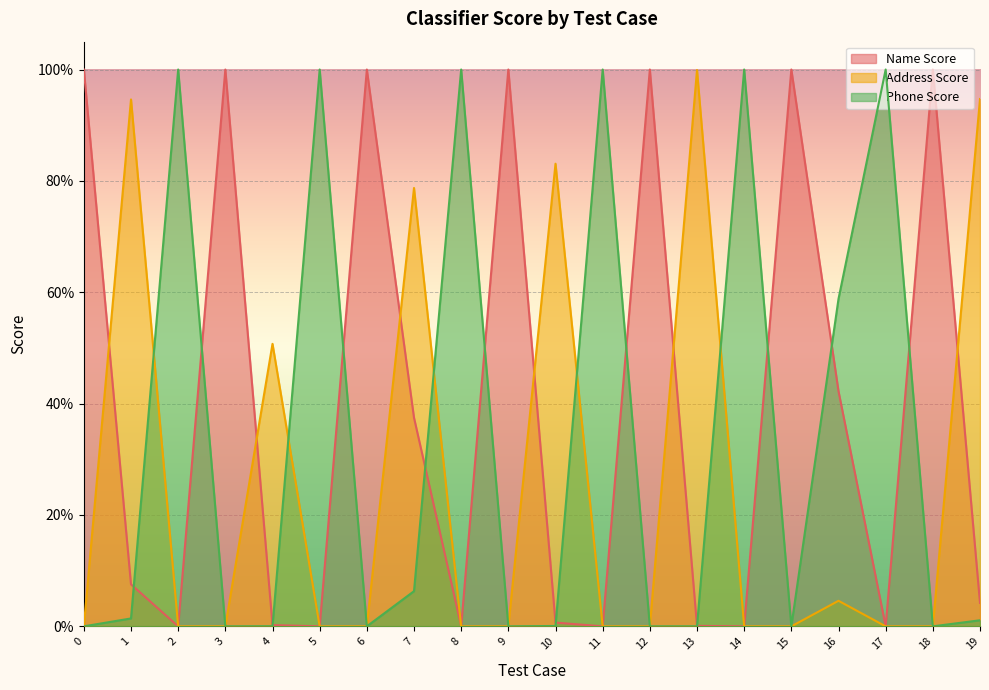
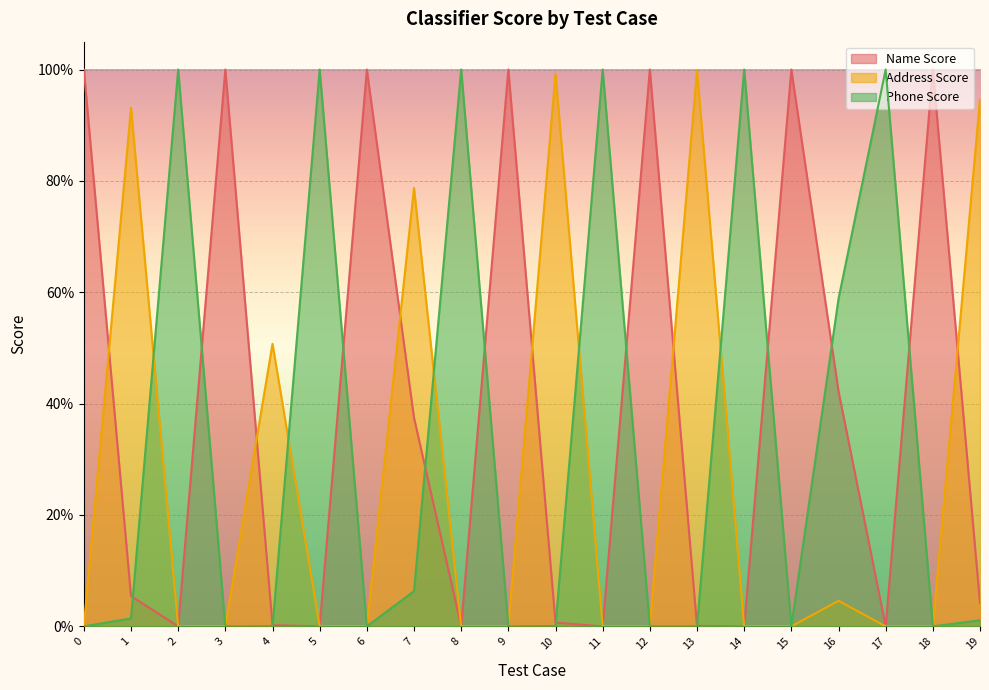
  {
    "Name Score": {
      "0": "100%",
-     "1": "8%",
+     "1": "5%",
      "3": "100%",
      "6": "100%",
      "7": "37%",
      "9": "100%",
      "10": "1%",
      "12": "100%",
      "15": "100%",
      "16": "42%",
      "19": "4%"
    },
    "Address Score": {
-     "1": "95%",
+     "1": "93%",
      "4": "51%",
      "7": "79%",
-     "10": "83%",
+     "10": "99%",
      "13": "100%",
      "16": "5%",
      "19": "95%"
    },
    "Phone Score": {
      "1": "1%",
      "2": "100%",
      "5": "100%",
      "7": "6%",
      "8": "100%",
      "10": "0%",
      "11": "100%",
      "14": "100%",
      "16": "59%",
      "19": "1%"
    }
  }
